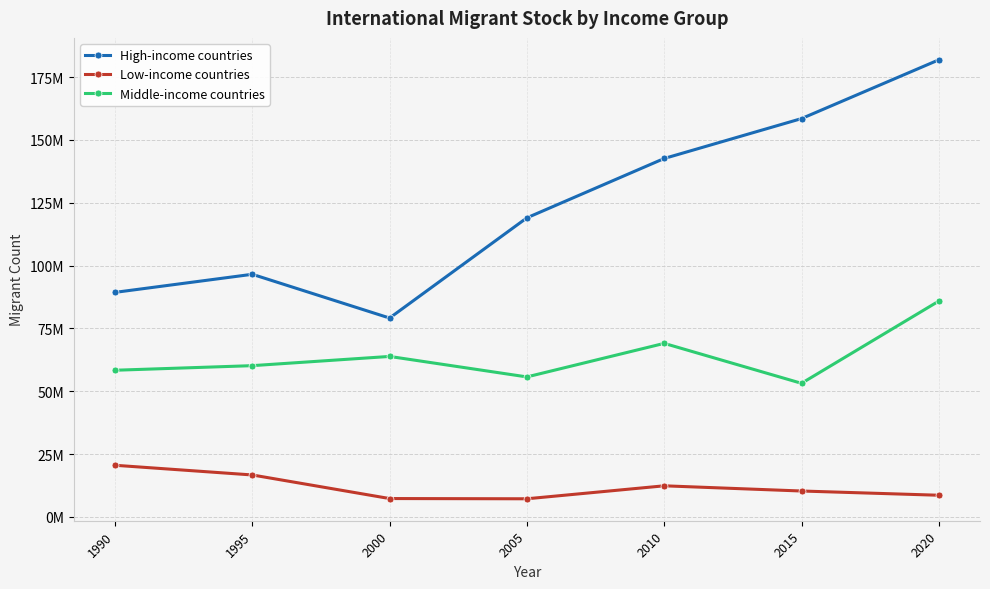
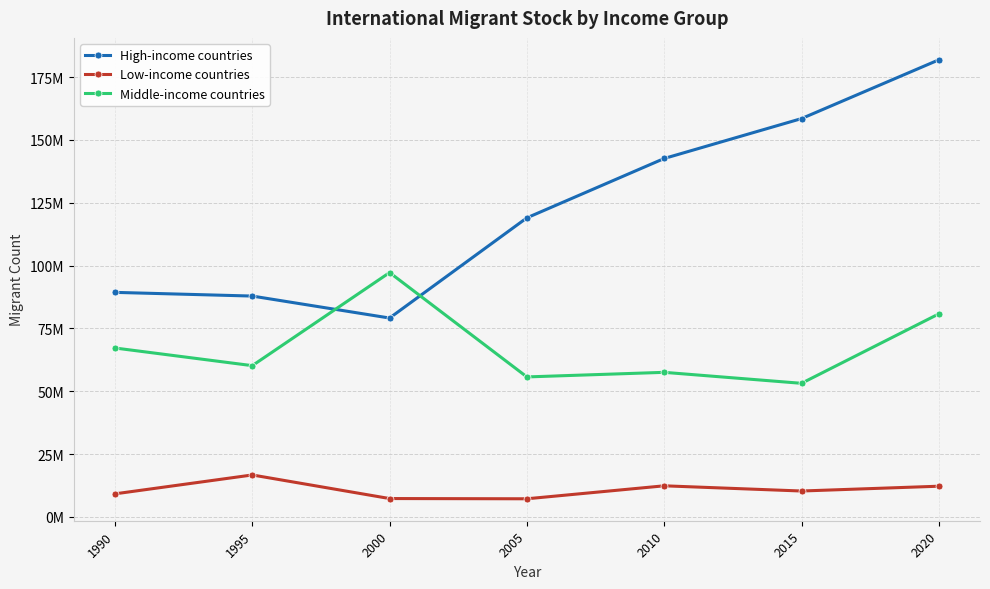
  {
    "High-income countries": {
      "1990": 89000000,
-     "1995": 97000000,
+     "1995": 88000000,
      "2000": 79000000,
      "2005": 119000000,
      "2010": 143000000,
      "2015": 159000000,
      "2020": 182000000
    },
    "Low-income countries": {
-     "1990": 21000000,
+     "1990": 9000000,
      "1995": 17000000,
      "2000": 7000000,
      "2005": 7000000,
      "2010": 12000000,
      "2015": 10000000,
-     "2020": 9000000
+     "2020": 12000000
    },
    "Middle-income countries": {
-     "1990": 58000000,
+     "1990": 67000000,
      "1995": 60000000,
-     "2000": 64000000,
+     "2000": 97000000,
      "2005": 56000000,
-     "2010": 69000000,
+     "2010": 58000000,
      "2015": 53000000,
-     "2020": 86000000
+     "2020": 81000000
    }
  }
